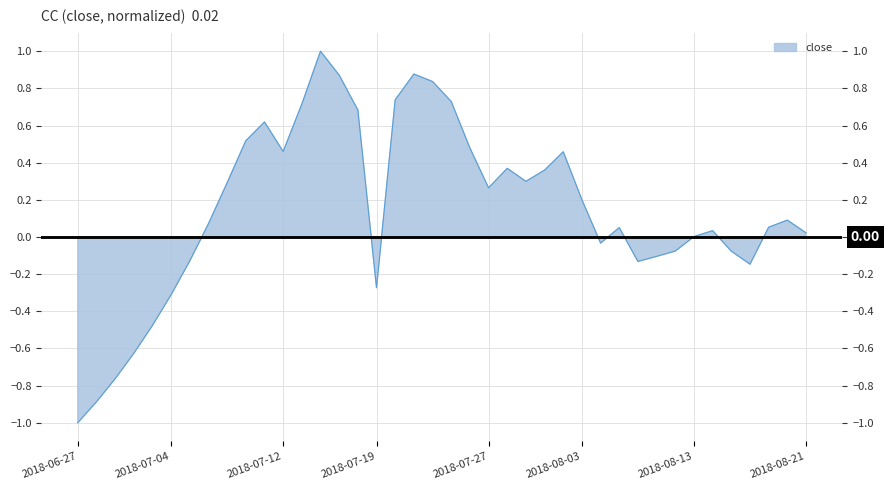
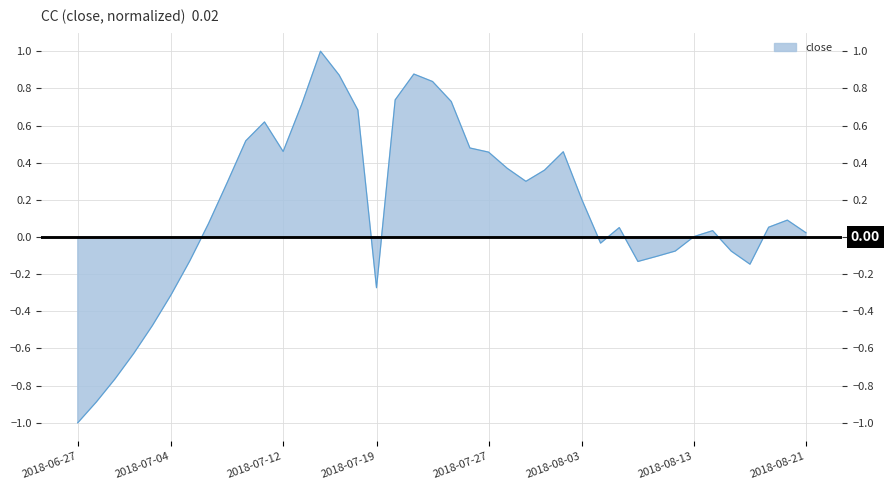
  {
    "2018-06-27": -1.00,
    "2018-07-04": -0.31,
    "2018-07-12": 0.46,
    "2018-07-19": -0.27,
-   "2018-07-27": 0.26,
+   "2018-07-27": 0.46,
    "2018-08-03": 0.20,
    "2018-08-13": 0.00,
    "2018-08-21": 0.02
  }
